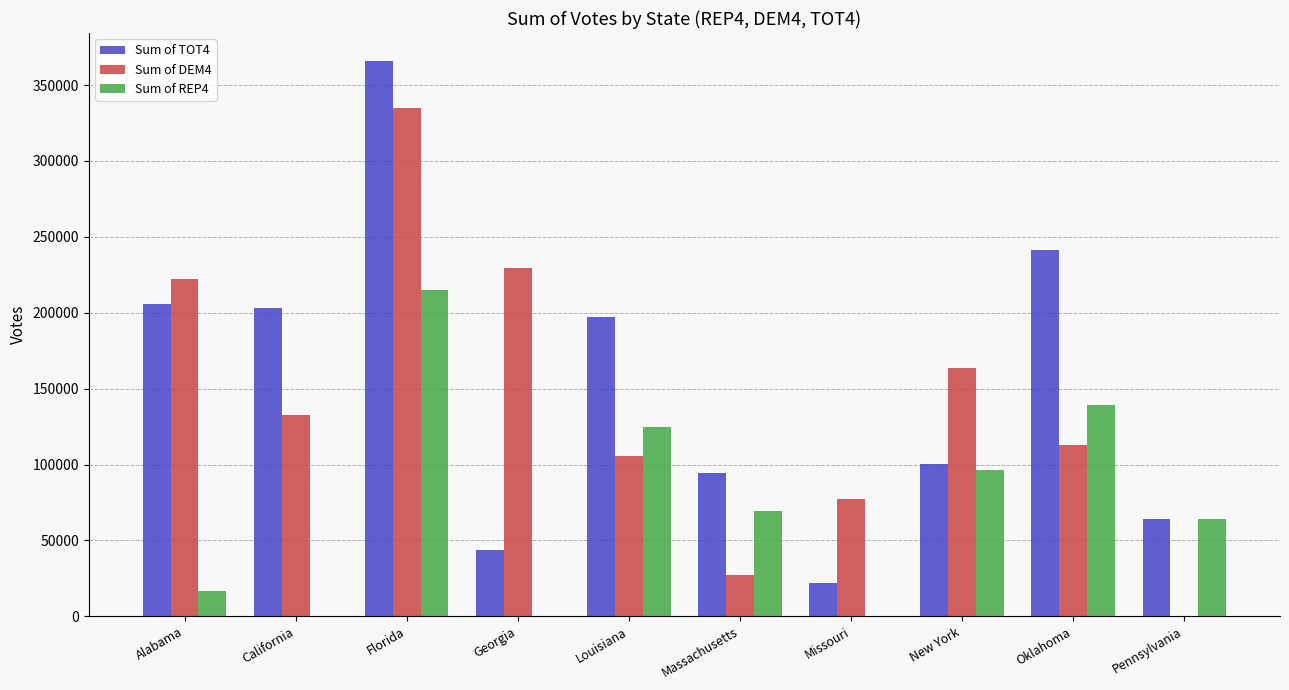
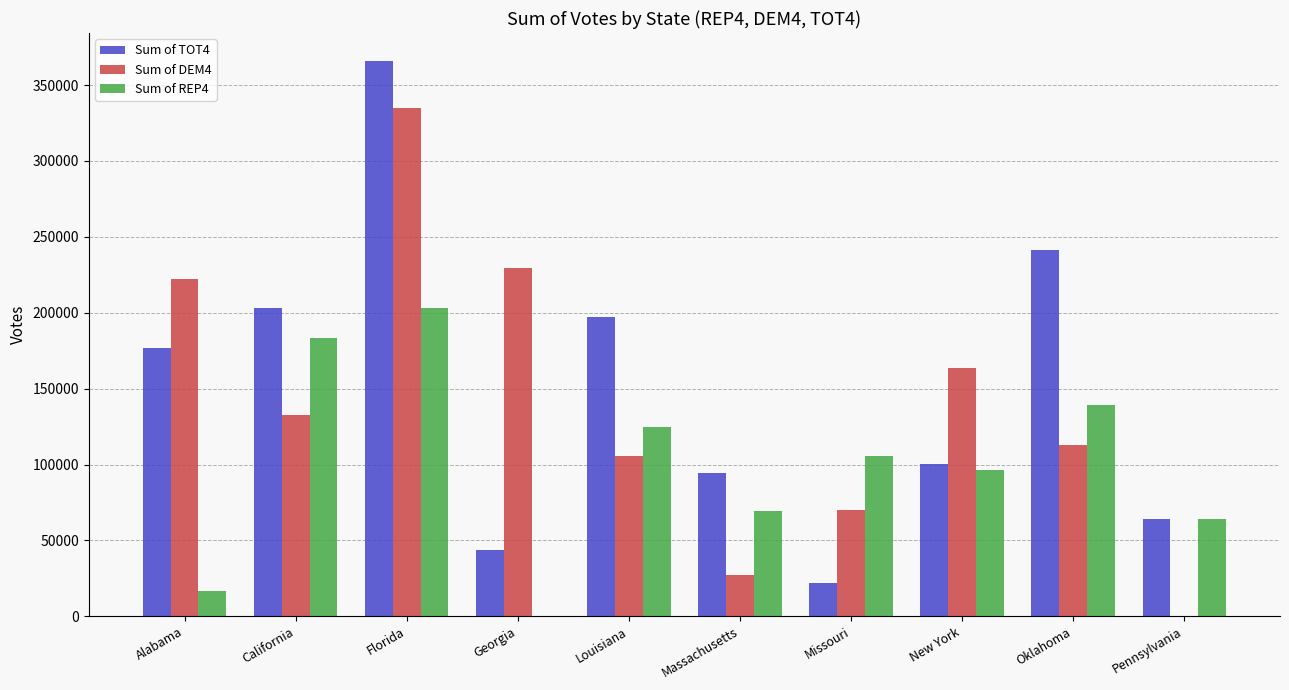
  {
    "Sum of TOT4": {
-     "Alabama": 206000,
+     "Alabama": 177000,
      "California": 203000,
      "Florida": 366000,
      "Georgia": 44000,
      "Louisiana": 197000,
      "Massachusetts": 94000,
      "Missouri": 22000,
      "New York": 100000,
      "Oklahoma": 241000,
      "Pennsylvania": 64000
    },
    "Sum of DEM4": {
      "Alabama": 222000,
      "California": 133000,
      "Florida": 335000,
      "Georgia": 229000,
      "Louisiana": 106000,
      "Massachusetts": 27000,
-     "Missouri": 77000,
+     "Missouri": 70000,
      "New York": 164000,
      "Oklahoma": 113000,
      "Pennsylvania": 0
    },
    "Sum of REP4": {
      "Alabama": 17000,
-     "California": 0,
-     "Florida": 215000,
+     "California": 184000,
+     "Florida": 203000,
      "Georgia": 0,
      "Louisiana": 125000,
      "Massachusetts": 70000,
-     "Missouri": 0,
+     "Missouri": 106000,
      "New York": 96000,
      "Oklahoma": 139000,
      "Pennsylvania": 64000
    }
  }
